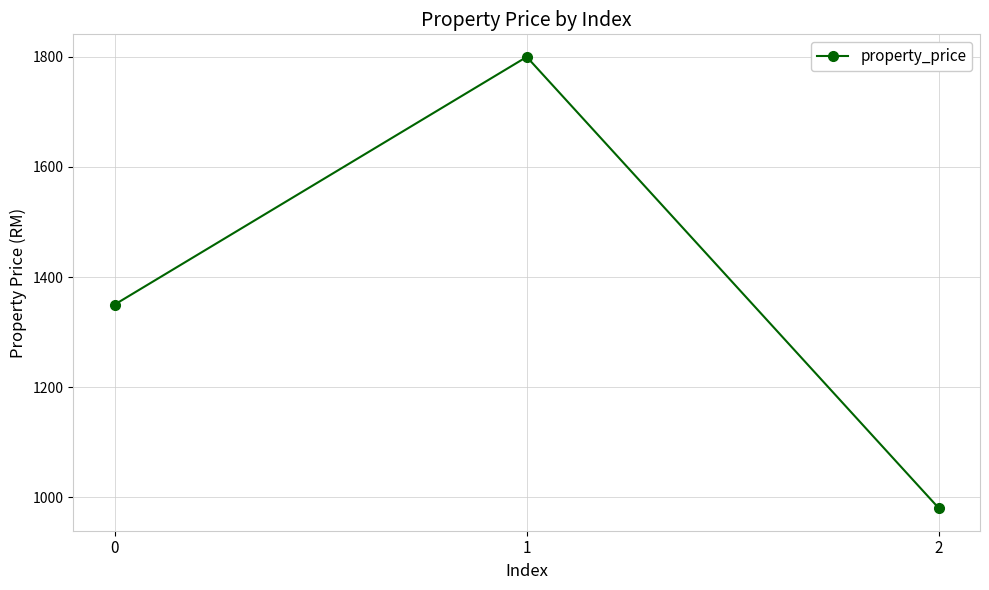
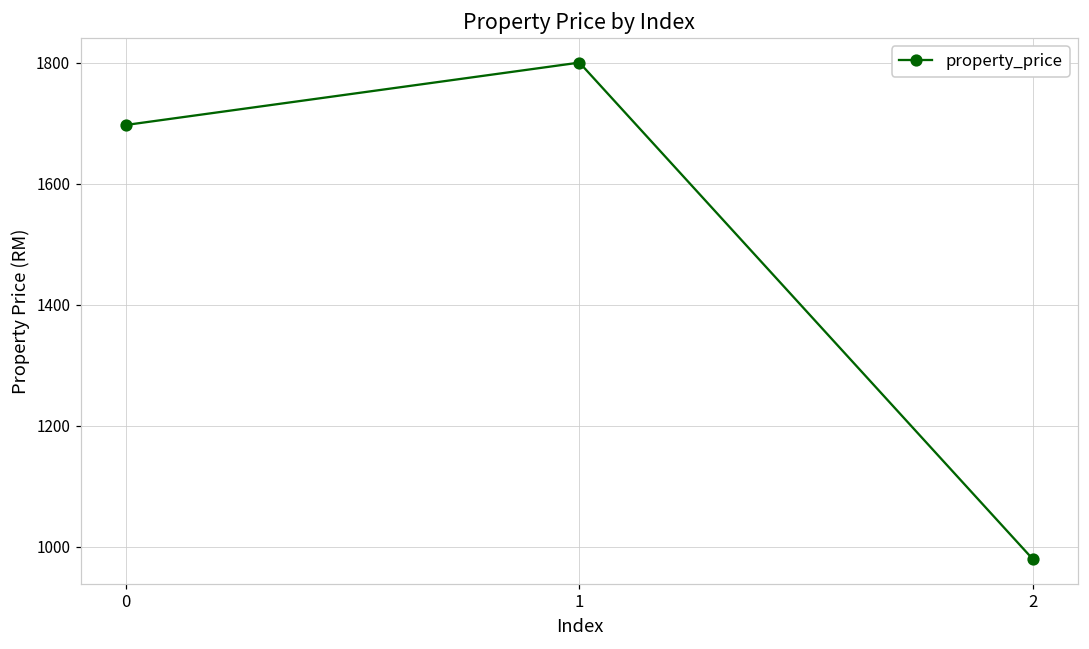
  {
-   "0": 1350,
+   "0": 1700,
    "1": 1800,
    "2": 980
  }
